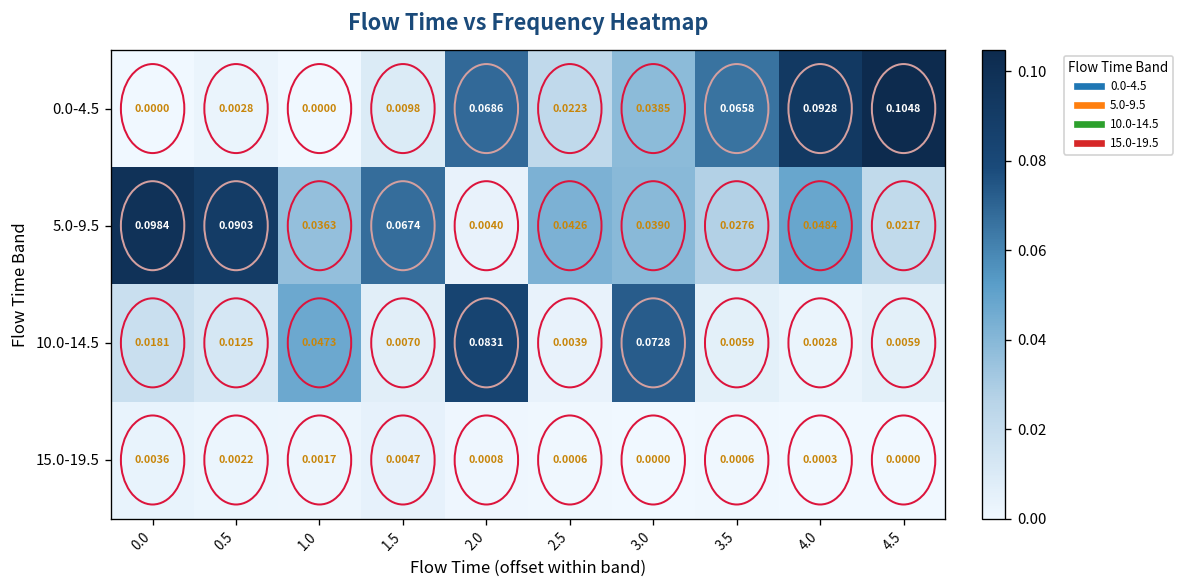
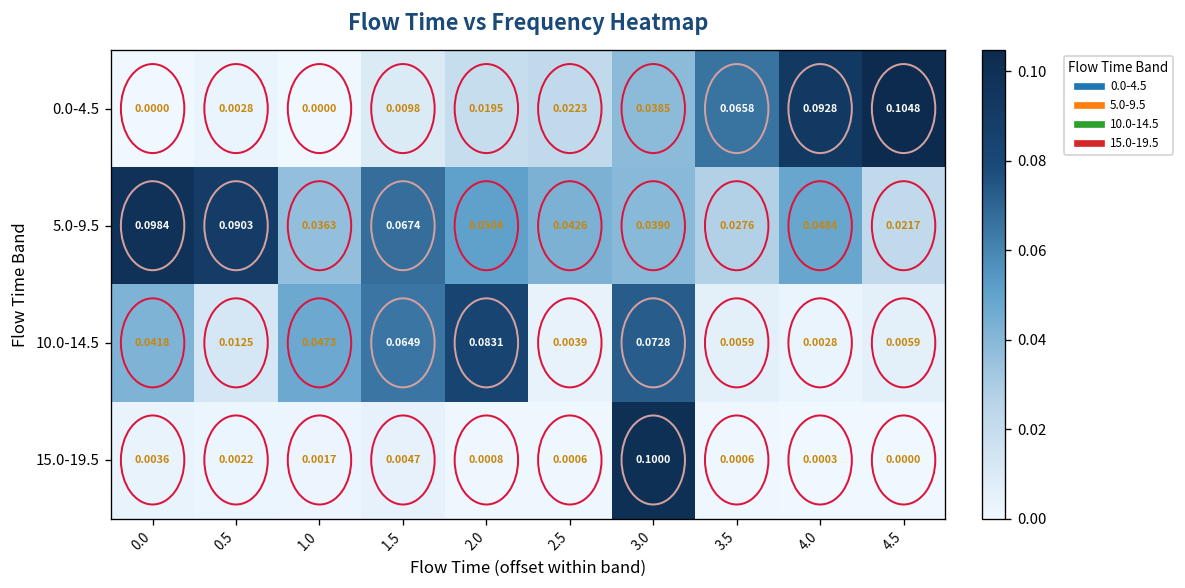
  {
    "0.0-4.5": {
      "0.0": 0.0000,
      "0.5": 0.0028,
      "1.0": 0.0000,
      "1.5": 0.0098,
-     "2.0": 0.0686,
+     "2.0": 0.0195,
      "2.5": 0.0223,
      "3.0": 0.0385,
      "3.5": 0.0658,
      "4.0": 0.0928,
      "4.5": 0.1048
    },
    "5.0-9.5": {
      "0.0": 0.0984,
      "0.5": 0.0903,
      "1.0": 0.0363,
      "1.5": 0.0674,
-     "2.0": 0.0040,
+     "2.0": 0.0504,
      "2.5": 0.0426,
      "3.0": 0.0390,
      "3.5": 0.0276,
      "4.0": 0.0484,
      "4.5": 0.0217
    },
    "10.0-14.5": {
-     "0.0": 0.0181,
+     "0.0": 0.0418,
      "0.5": 0.0125,
      "1.0": 0.0473,
-     "1.5": 0.0070,
+     "1.5": 0.0649,
      "2.0": 0.0831,
      "2.5": 0.0039,
      "3.0": 0.0728,
      "3.5": 0.0059,
      "4.0": 0.0028,
      "4.5": 0.0059
    },
    "15.0-19.5": {
      "0.0": 0.0036,
      "0.5": 0.0022,
      "1.0": 0.0017,
      "1.5": 0.0047,
      "2.0": 0.0008,
      "2.5": 0.0006,
-     "3.0": 0.0000,
+     "3.0": 0.1000,
      "3.5": 0.0006,
      "4.0": 0.0003,
      "4.5": 0.0000
    }
  }
